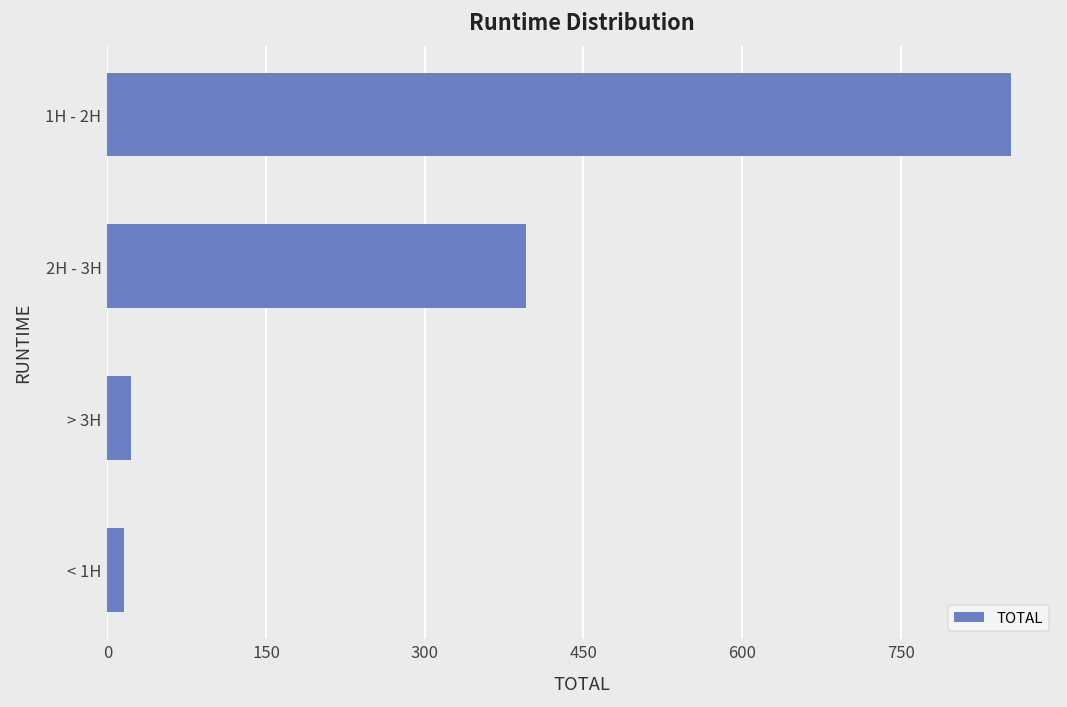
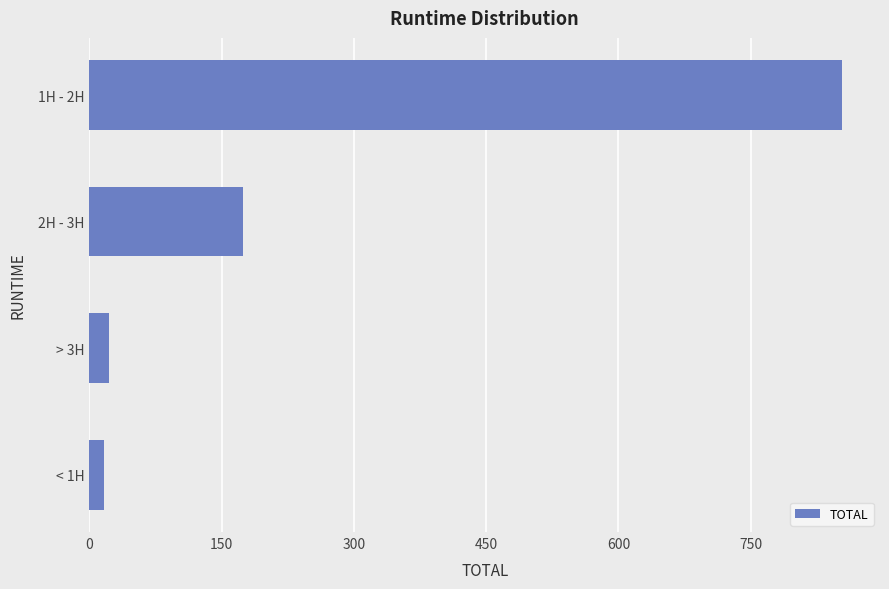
  {
    "1H - 2H": 850,
-   "2H - 3H": 400,
+   "2H - 3H": 170,
    "> 3H": 20,
    "< 1H": 20
  }
